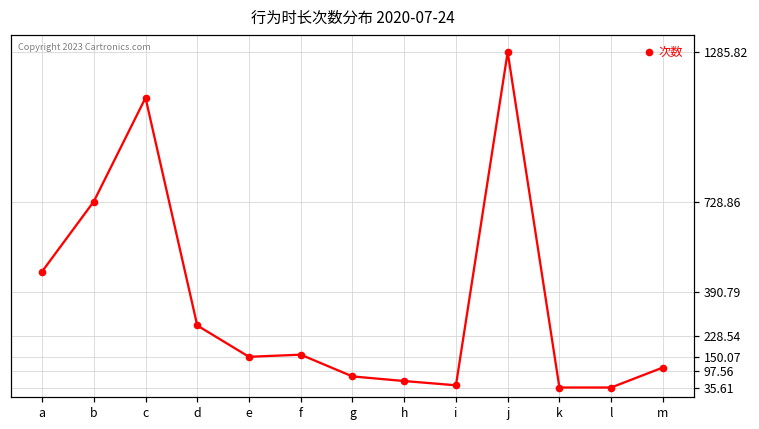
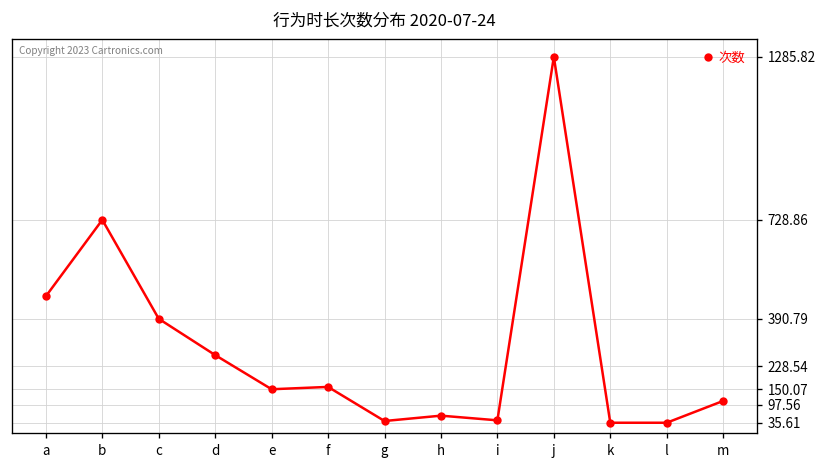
  {
    "a": 470,
    "b": 730,
-   "c": 1120,
+   "c": 390,
    "d": 270,
    "e": 150,
    "f": 160,
-   "g": 80,
+   "g": 40,
    "h": 60,
    "i": 40,
    "j": 1290,
    "k": 40,
    "l": 40,
    "m": 110
  }
